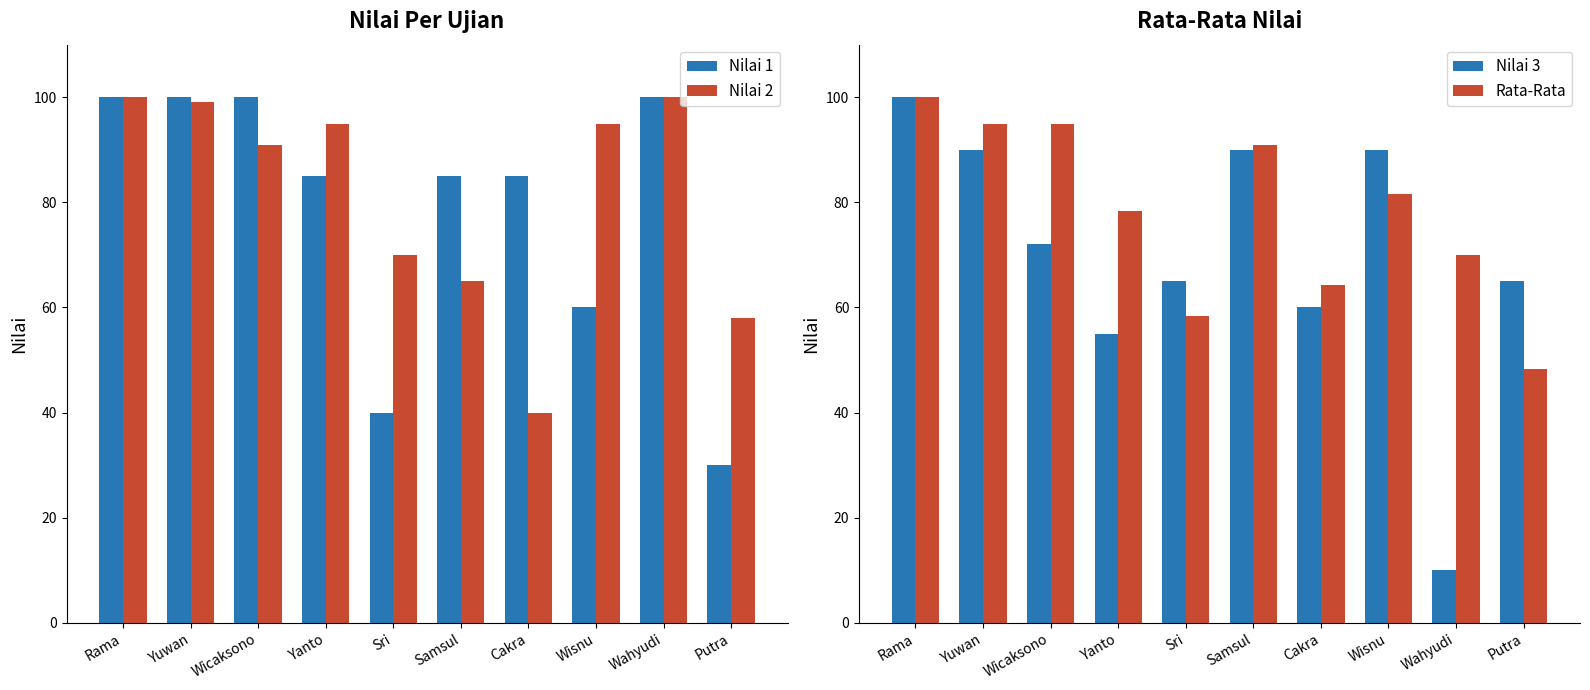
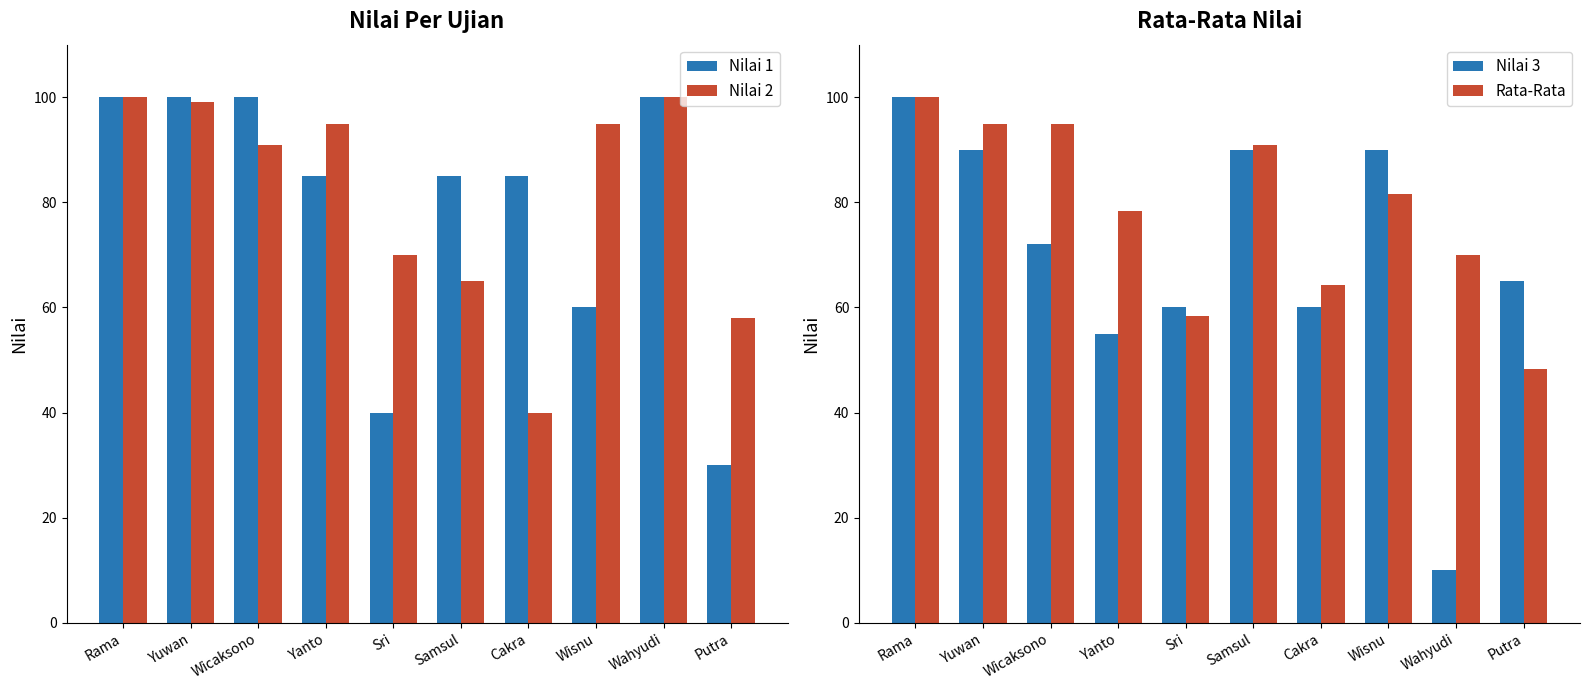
  {
    "Nilai Per Ujian": {
      "Nilai 1": {
        "Rama": 100,
        "Yuwan": 100,
        "Wicaksono": 100,
        "Yanto": 85,
        "Sri": 40,
        "Samsul": 85,
        "Cakra": 85,
        "Wisnu": 60,
        "Wahyudi": 100,
        "Putra": 30
      },
      "Nilai 2": {
        "Rama": 100,
        "Yuwan": 99,
        "Wicaksono": 91,
        "Yanto": 95,
        "Sri": 70,
        "Samsul": 65,
        "Cakra": 40,
        "Wisnu": 95,
        "Wahyudi": 100,
        "Putra": 58
      }
    },
    "Rata-Rata Nilai": {
      "Nilai 3": {
        "Rama": 100,
        "Yuwan": 90,
        "Wicaksono": 72,
        "Yanto": 55,
-       "Sri": 65,
+       "Sri": 60,
        "Samsul": 90,
        "Cakra": 60,
        "Wisnu": 90,
        "Wahyudi": 10,
        "Putra": 65
      },
      "Rata-Rata": {
        "Rama": 100,
        "Yuwan": 95,
        "Wicaksono": 95,
        "Yanto": 78,
        "Sri": 58,
        "Samsul": 91,
        "Cakra": 64,
        "Wisnu": 82,
        "Wahyudi": 70,
        "Putra": 48
      }
    }
  }
